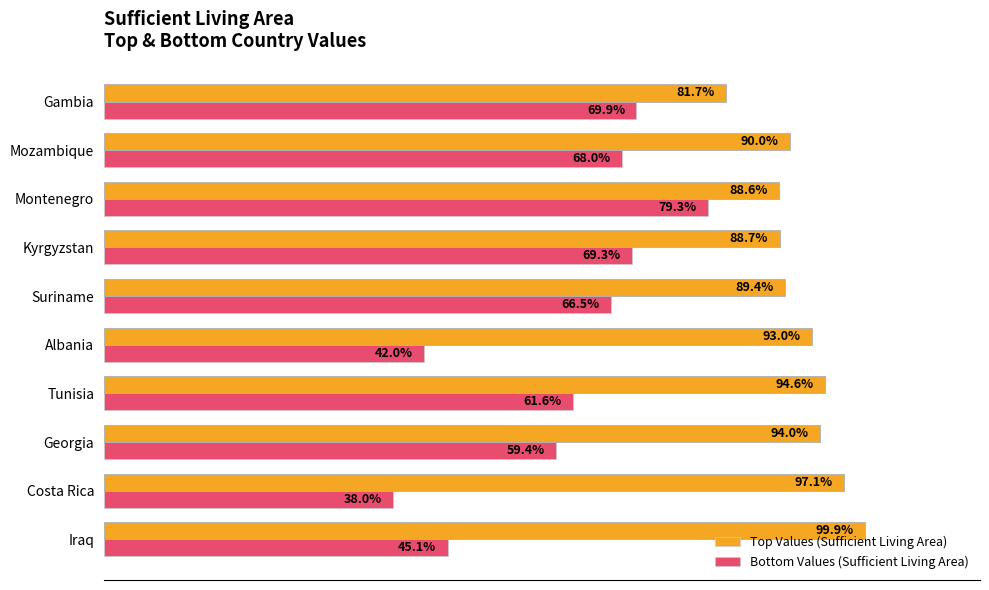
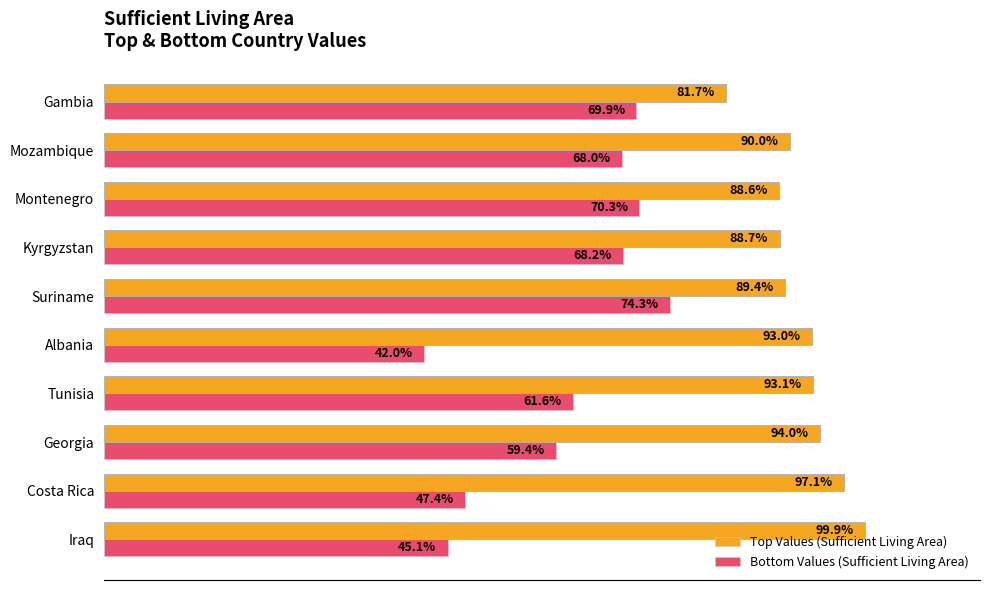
  {
    "Top Values (Sufficient Living Area)": {
      "Gambia": "81.7%",
      "Mozambique": "90.0%",
      "Montenegro": "88.6%",
      "Kyrgyzstan": "88.7%",
      "Suriname": "89.4%",
      "Albania": "93.0%",
-     "Tunisia": "94.6%",
+     "Tunisia": "93.1%",
      "Georgia": "94.0%",
      "Costa Rica": "97.1%",
      "Iraq": "99.9%"
    },
    "Bottom Values (Sufficient Living Area)": {
      "Gambia": "69.9%",
      "Mozambique": "68.0%",
-     "Montenegro": "79.3%",
-     "Kyrgyzstan": "69.3%",
-     "Suriname": "66.5%",
+     "Montenegro": "70.3%",
+     "Kyrgyzstan": "68.2%",
+     "Suriname": "74.3%",
      "Albania": "42.0%",
      "Tunisia": "61.6%",
      "Georgia": "59.4%",
-     "Costa Rica": "38.0%",
+     "Costa Rica": "47.4%",
      "Iraq": "45.1%"
    }
  }
